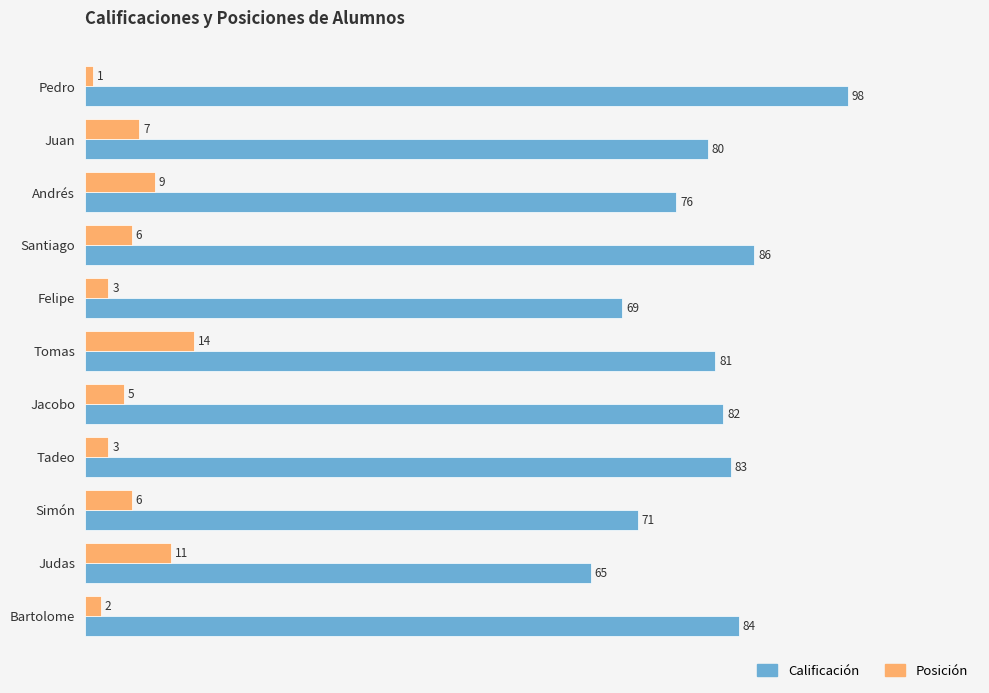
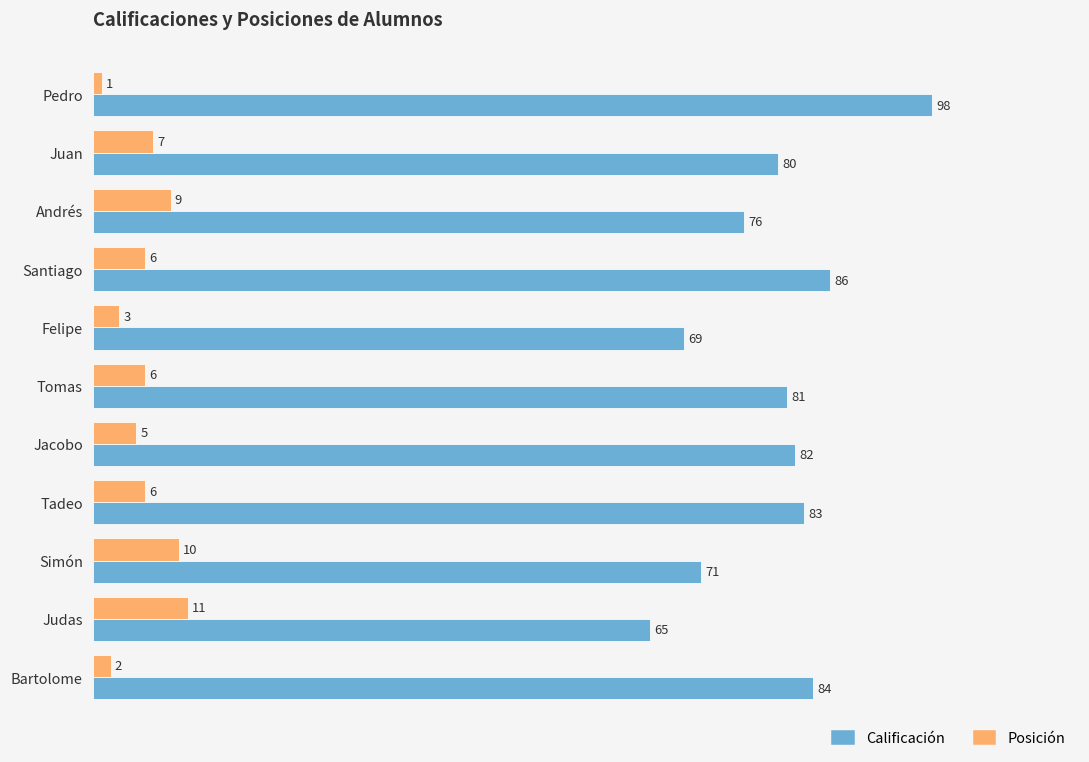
  {
    "Calificación": {
      "Pedro": 98,
      "Juan": 80,
      "Andrés": 76,
      "Santiago": 86,
      "Felipe": 69,
      "Tomas": 81,
      "Jacobo": 82,
      "Tadeo": 83,
      "Simón": 71,
      "Judas": 65,
      "Bartolome": 84
    },
    "Posición": {
      "Pedro": 1,
      "Juan": 7,
      "Andrés": 9,
      "Santiago": 6,
      "Felipe": 3,
-     "Tomas": 14,
+     "Tomas": 6,
      "Jacobo": 5,
-     "Tadeo": 3,
-     "Simón": 6,
+     "Tadeo": 6,
+     "Simón": 10,
      "Judas": 11,
      "Bartolome": 2
    }
  }
